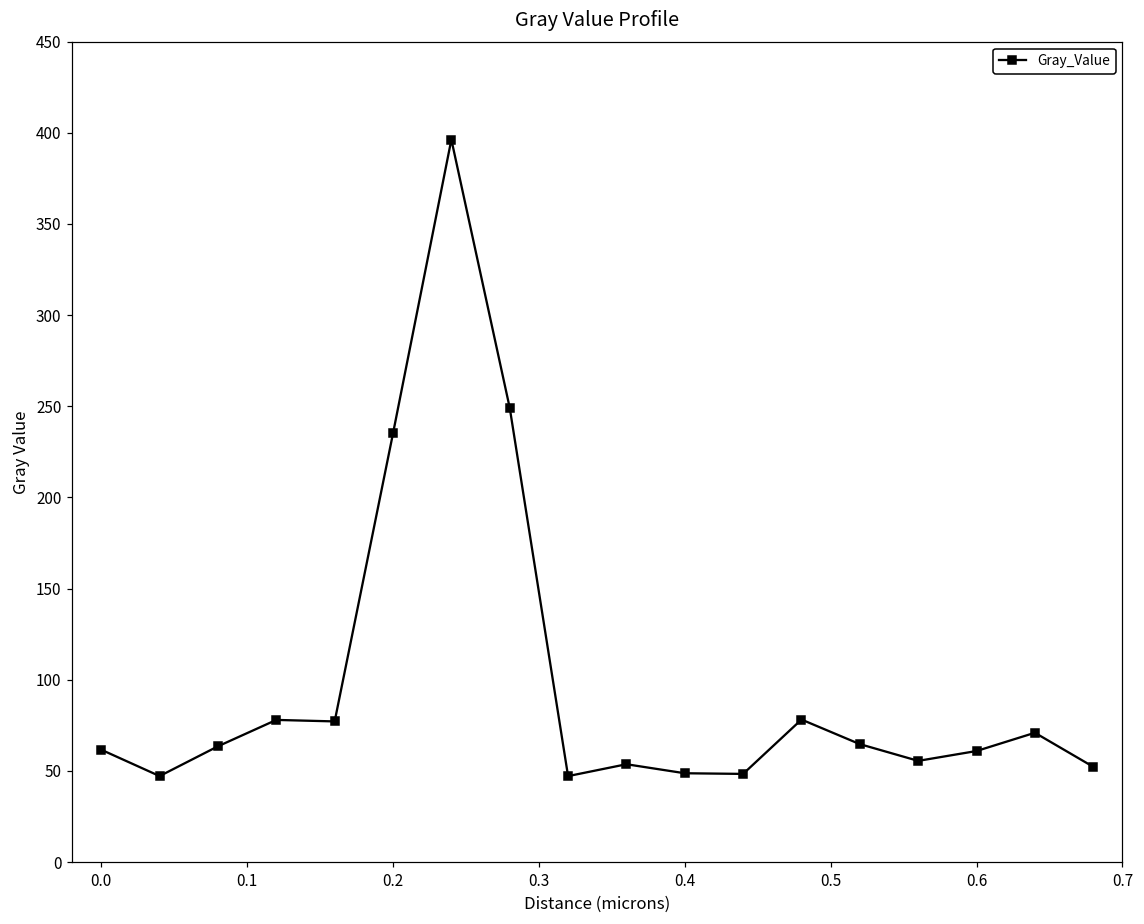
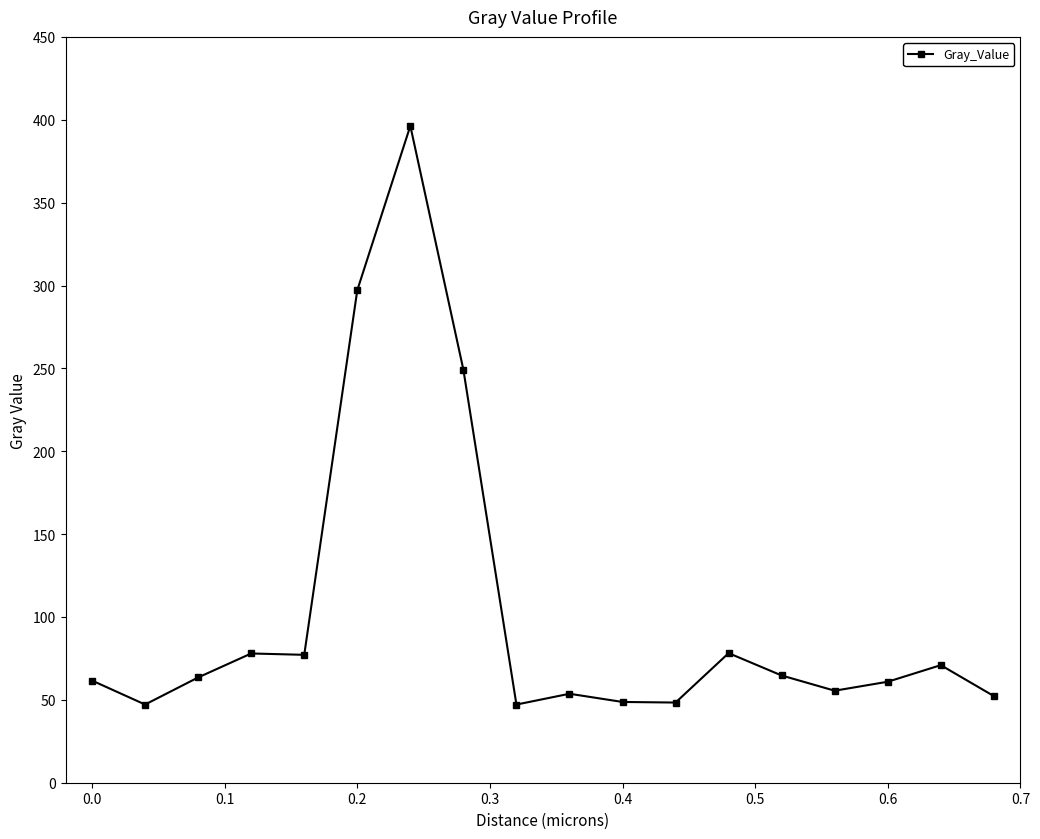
  {
    "0.0": 62,
-   "0.2": 235,
+   "0.2": 297,
    "0.4": 49,
    "0.6": 61
  }
